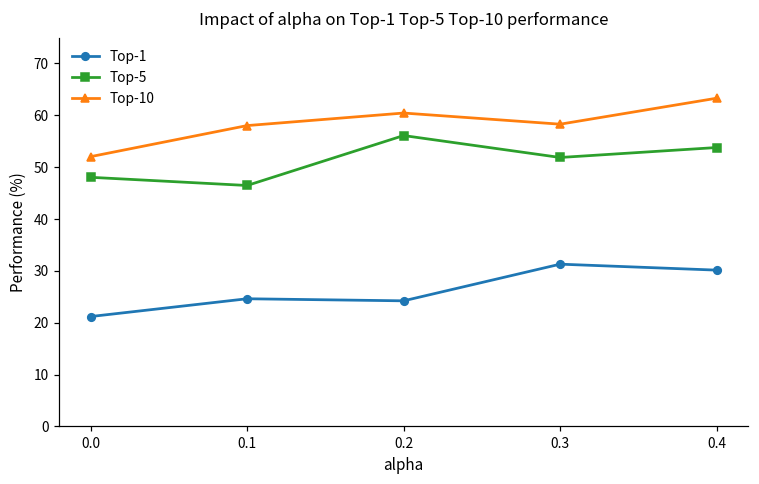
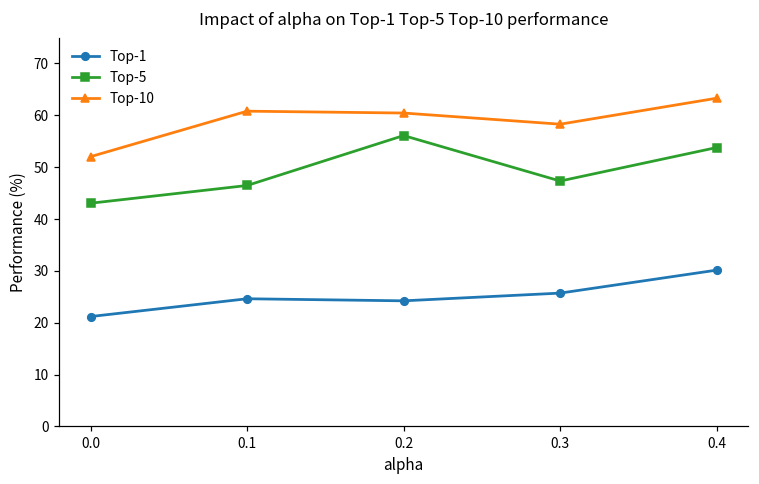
  {
    "Top-1": {
      "0.0": 21,
      "0.1": 25,
      "0.2": 24,
-     "0.3": 31,
+     "0.3": 26,
      "0.4": 30
    },
    "Top-5": {
-     "0.0": 48,
+     "0.0": 43,
      "0.1": 46,
      "0.2": 56,
-     "0.3": 52,
+     "0.3": 47,
      "0.4": 54
    },
    "Top-10": {
      "0.0": 52,
-     "0.1": 58,
+     "0.1": 61,
      "0.2": 60,
      "0.3": 58,
      "0.4": 63
    }
  }
